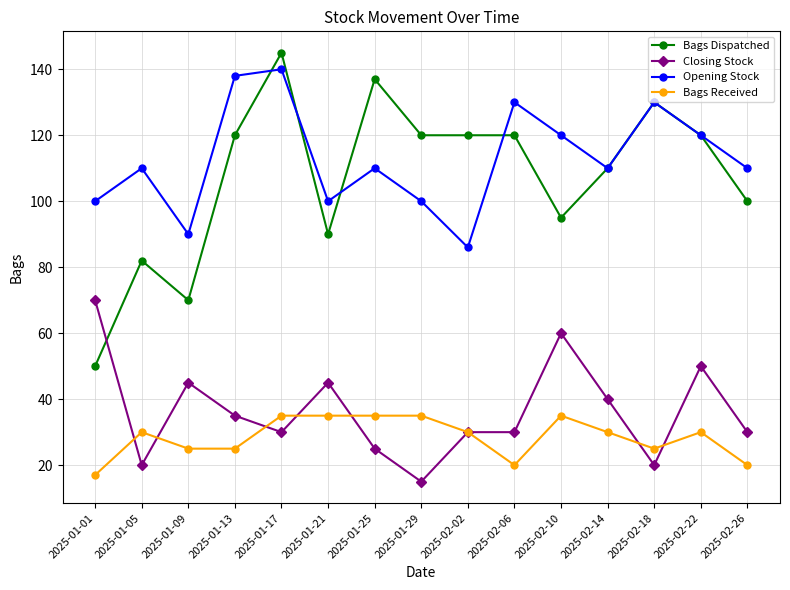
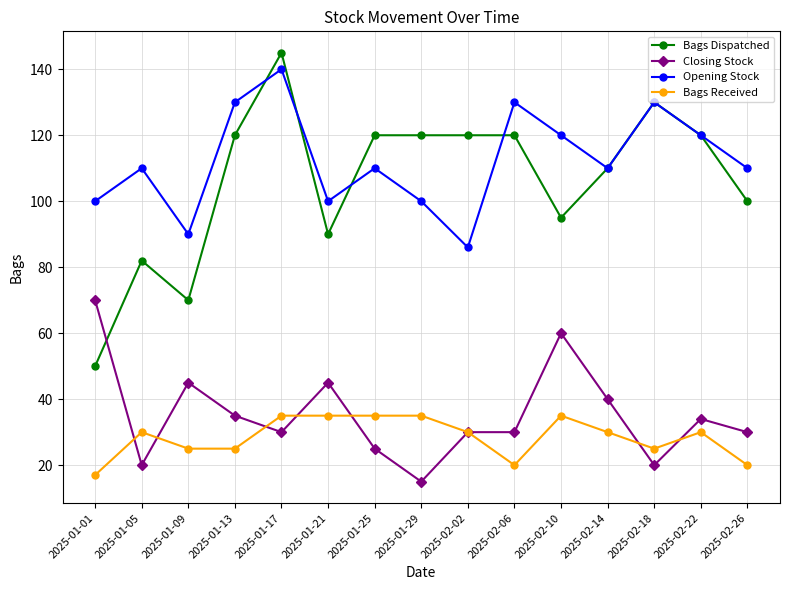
  {
    "Bags Dispatched": {
      "2025-01-01": 50,
      "2025-01-05": 82,
      "2025-01-09": 70,
      "2025-01-13": 120,
      "2025-01-17": 145,
      "2025-01-21": 90,
-     "2025-01-25": 137,
+     "2025-01-25": 120,
      "2025-01-29": 120,
      "2025-02-02": 120,
      "2025-02-06": 120,
      "2025-02-10": 95,
      "2025-02-26": 100
    },
    "Closing Stock": {
      "2025-01-01": 70,
      "2025-01-05": 20,
      "2025-01-09": 45,
      "2025-01-13": 35,
      "2025-01-17": 30,
      "2025-01-21": 45,
      "2025-01-25": 25,
      "2025-01-29": 15,
      "2025-02-06": 30,
      "2025-02-10": 60,
      "2025-02-14": 40,
      "2025-02-18": 20,
-     "2025-02-22": 50,
+     "2025-02-22": 34,
      "2025-02-26": 30
    },
    "Opening Stock": {
      "2025-01-01": 100,
      "2025-01-05": 110,
      "2025-01-09": 90,
-     "2025-01-13": 138,
+     "2025-01-13": 130,
      "2025-01-17": 140,
      "2025-01-21": 100,
      "2025-01-25": 110,
      "2025-01-29": 100,
      "2025-02-02": 86,
      "2025-02-06": 130,
      "2025-02-10": 120,
      "2025-02-26": 110
    },
    "Bags Received": {
      "2025-01-01": 17,
      "2025-01-05": 30,
      "2025-01-09": 25,
      "2025-01-13": 25,
      "2025-01-17": 35,
      "2025-01-21": 35,
      "2025-01-25": 35,
      "2025-01-29": 35,
      "2025-02-06": 20,
      "2025-02-10": 35,
      "2025-02-14": 30,
      "2025-02-18": 25,
      "2025-02-22": 30,
      "2025-02-26": 20
    }
  }
